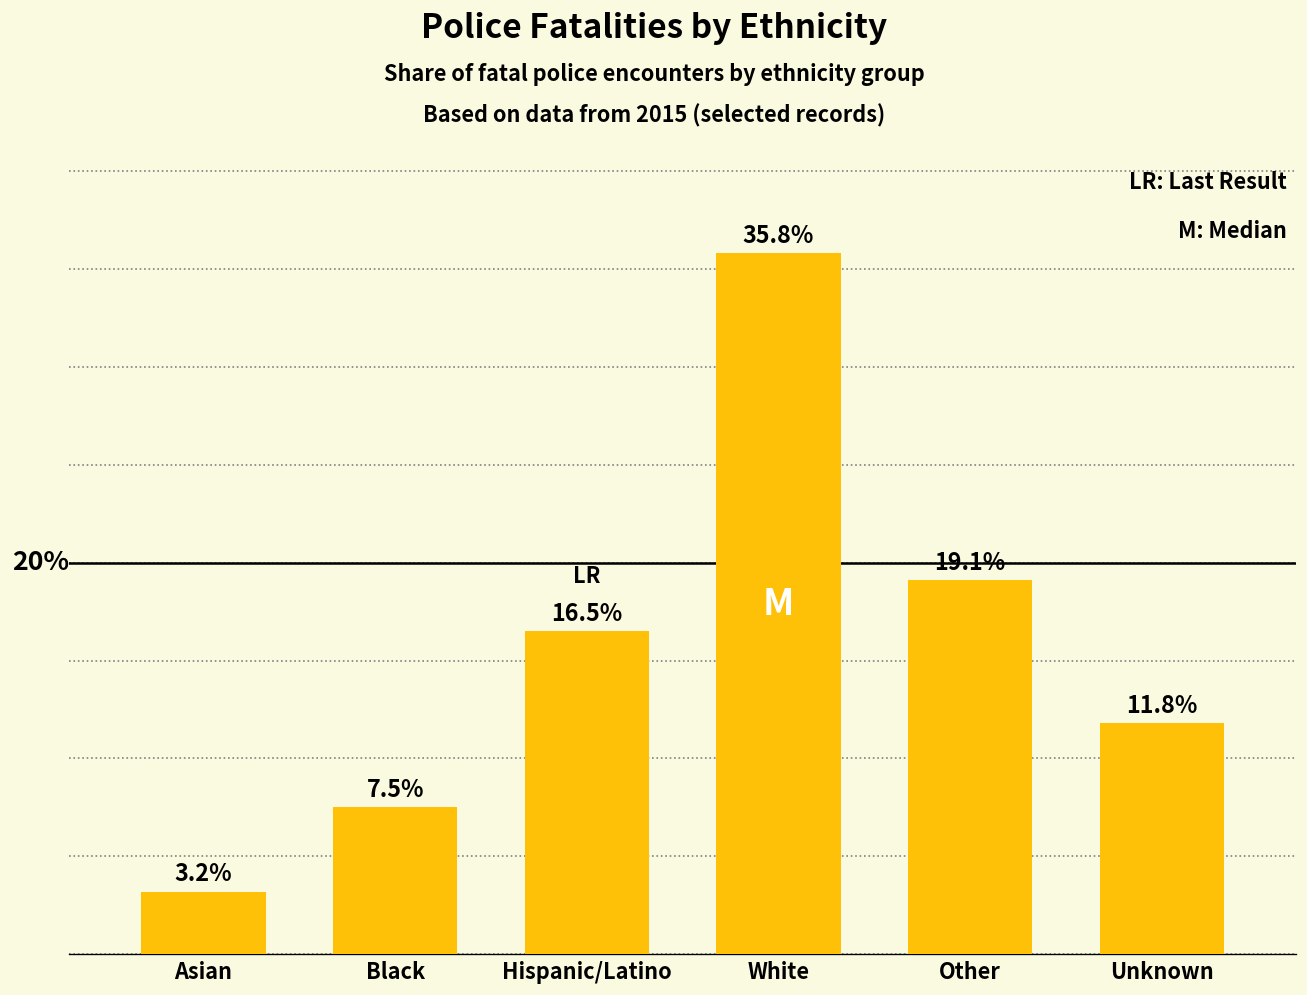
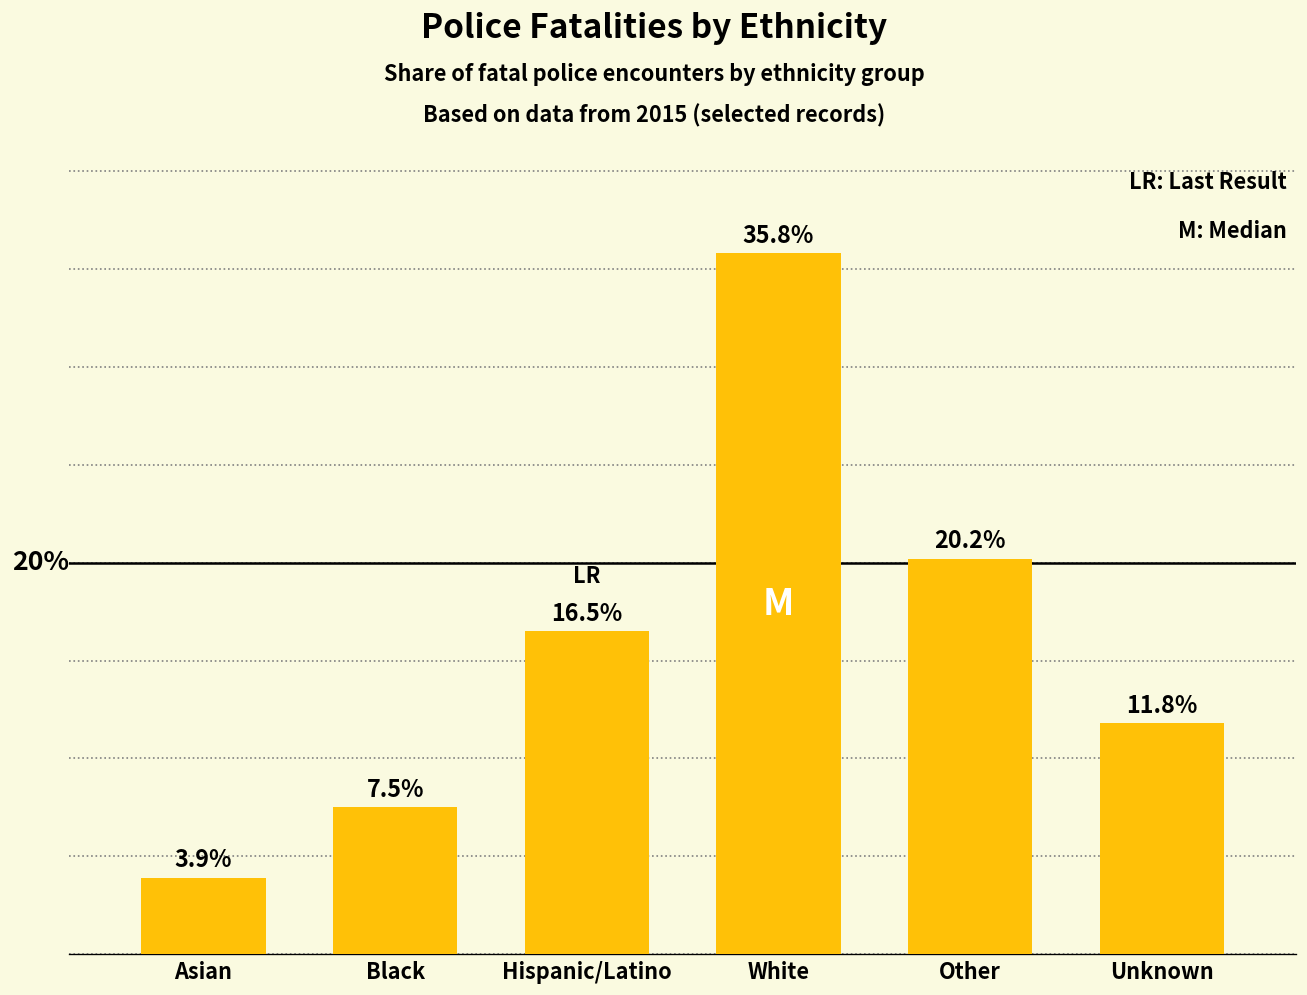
  {
-   "Asian": "3.2%",
+   "Asian": "3.9%",
    "Black": "7.5%",
    "Hispanic/Latino": "16.5%",
    "White": "35.8%",
-   "Other": "19.1%",
+   "Other": "20.2%",
    "Unknown": "11.8%"
  }
